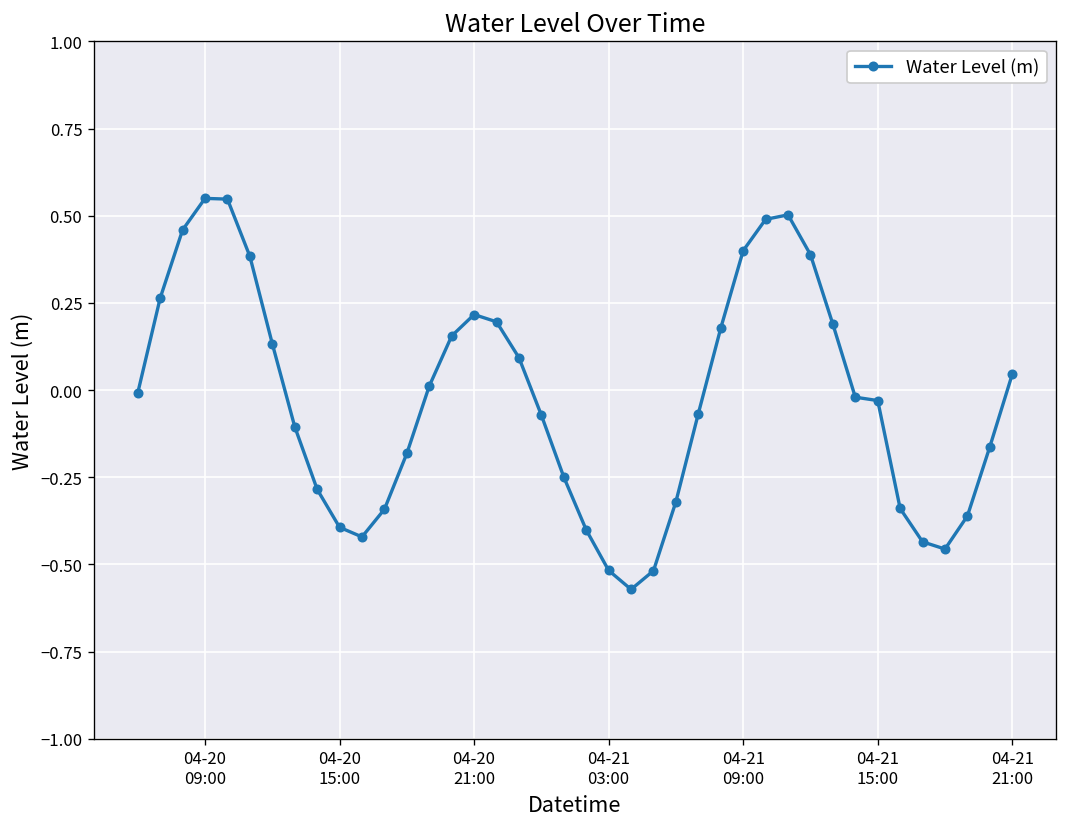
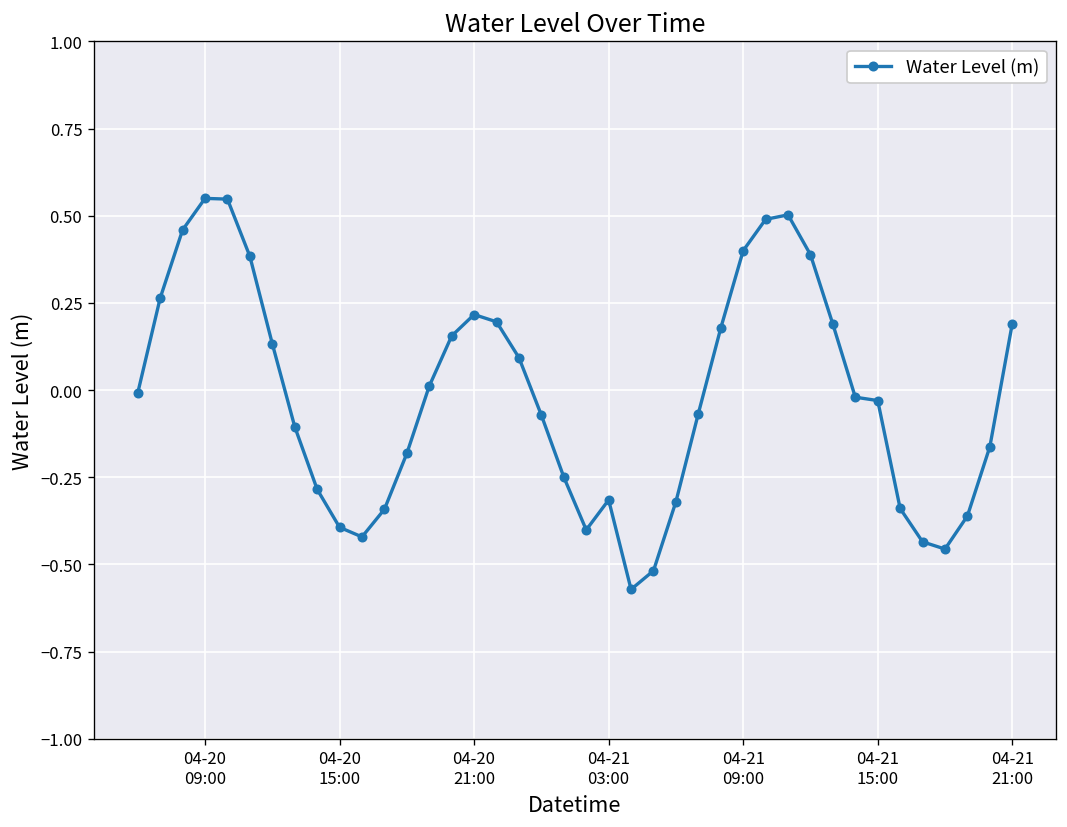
  {
    "04-20 09:00": 0.55,
    "04-20 15:00": -0.39,
    "04-20 21:00": 0.22,
-   "04-21 03:00": -0.52,
+   "04-21 03:00": -0.31,
    "04-21 09:00": 0.40,
    "04-21 15:00": -0.03,
-   "04-21 21:00": 0.05
+   "04-21 21:00": 0.19
  }
